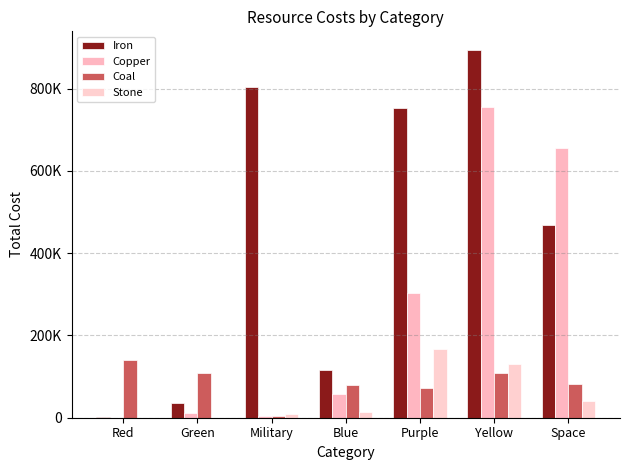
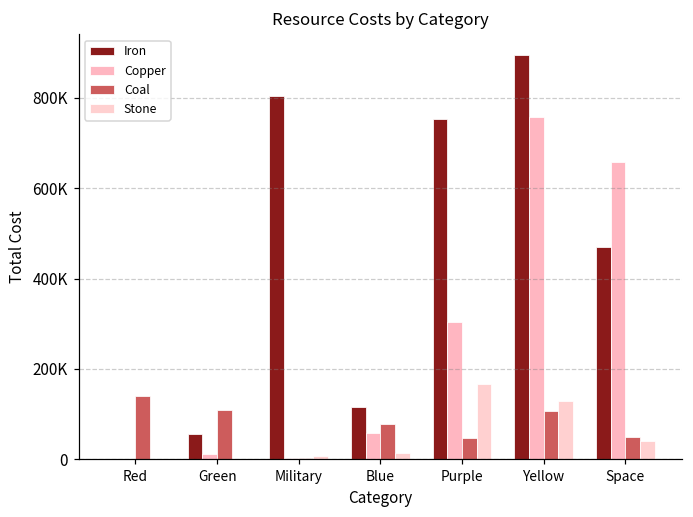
  {
    "Iron": {
-     "Green": 40000,
+     "Green": 60000,
      "Military": 800000,
      "Blue": 120000,
      "Purple": 750000,
      "Yellow": 890000,
      "Space": 470000
    },
    "Coal": {
      "Red": 140000,
      "Green": 110000,
      "Blue": 80000,
-     "Purple": 70000,
+     "Purple": 50000,
      "Yellow": 110000,
-     "Space": 80000
+     "Space": 50000
    }
  }
